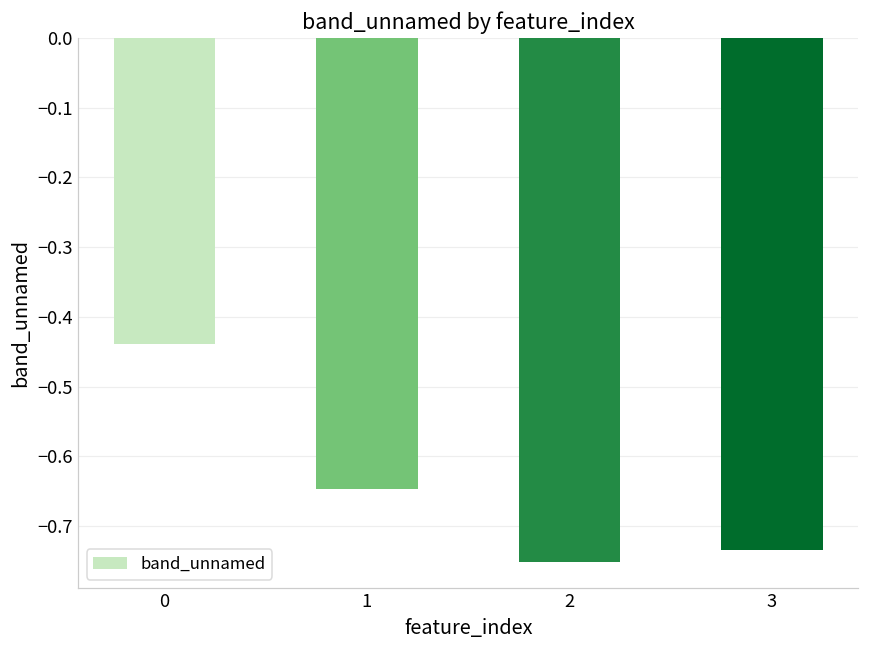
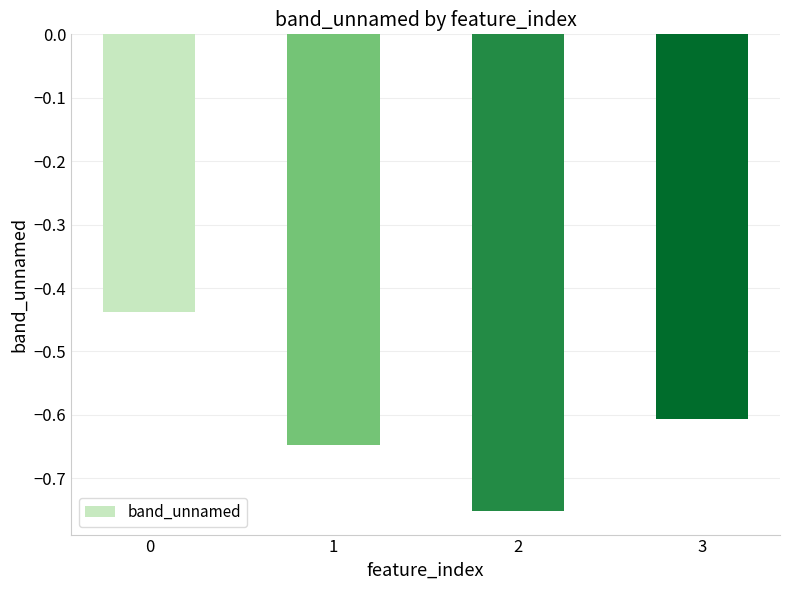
  {
    "0": -0.44,
    "1": -0.65,
    "2": -0.75,
-   "3": -0.73
+   "3": -0.61
  }
